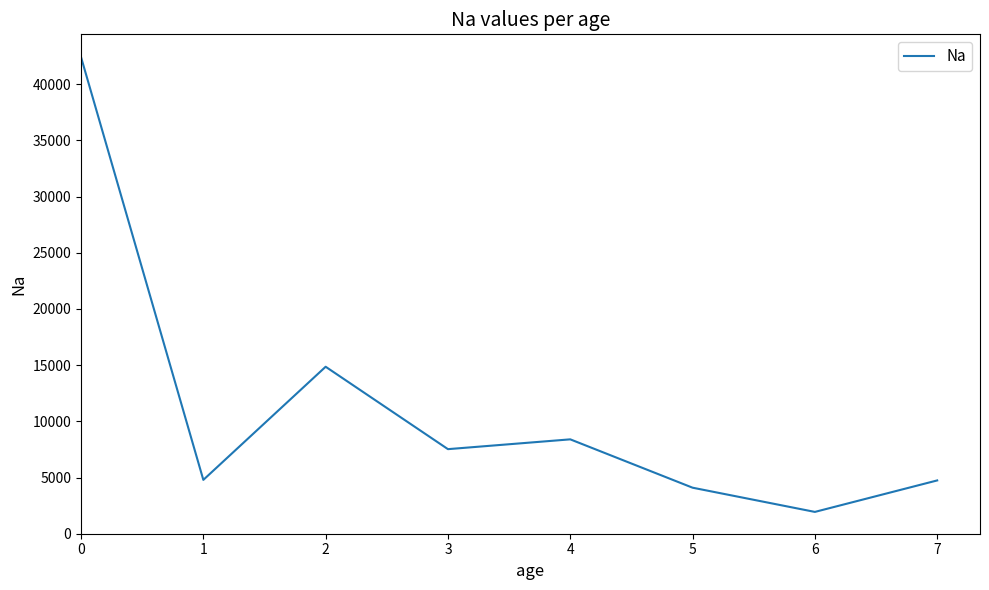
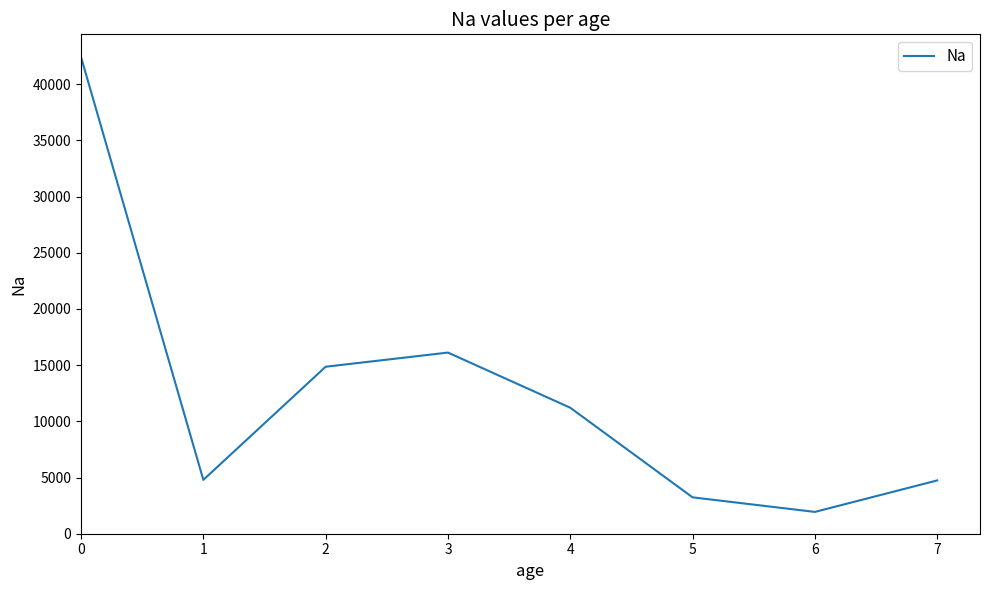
  {
    "0": 42400,
    "1": 4800,
    "2": 14900,
-   "3": 7500,
-   "4": 8400,
-   "5": 4100,
+   "3": 16100,
+   "4": 11200,
+   "5": 3200,
    "6": 1900,
    "7": 4700
  }
